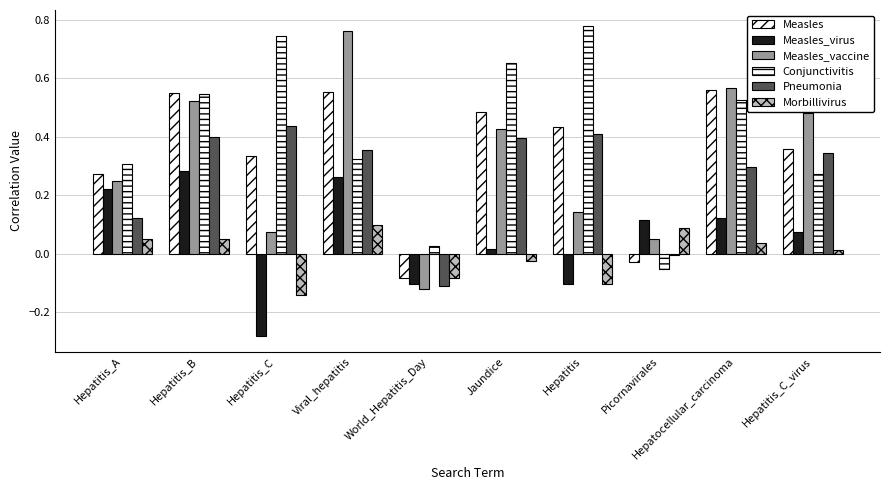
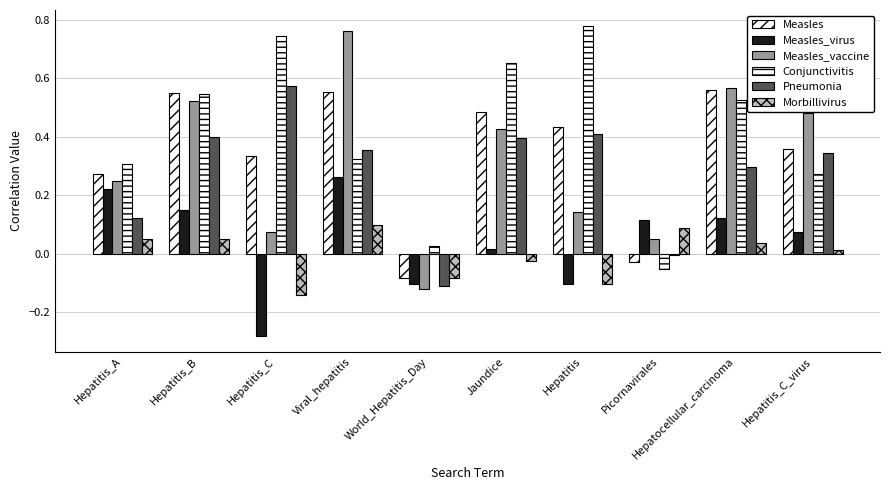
  {
    "Measles_virus": {
      "Hepatitis_A": 0.22,
-     "Hepatitis_B": 0.28,
+     "Hepatitis_B": 0.15,
      "Hepatitis_C": -0.28,
      "Viral_hepatitis": 0.26,
      "World_Hepatitis_Day": -0.10,
      "Jaundice": 0.02,
      "Hepatitis": -0.10,
      "Picornavirales": 0.12,
      "Hepatocellular_carcinoma": 0.12,
      "Hepatitis_C_virus": 0.07
    },
    "Pneumonia": {
      "Hepatitis_A": 0.12,
      "Hepatitis_B": 0.40,
-     "Hepatitis_C": 0.44,
+     "Hepatitis_C": 0.57,
      "Viral_hepatitis": 0.35,
      "World_Hepatitis_Day": -0.11,
      "Jaundice": 0.40,
      "Hepatitis": 0.41,
      "Hepatocellular_carcinoma": 0.30,
      "Hepatitis_C_virus": 0.34
    }
  }
